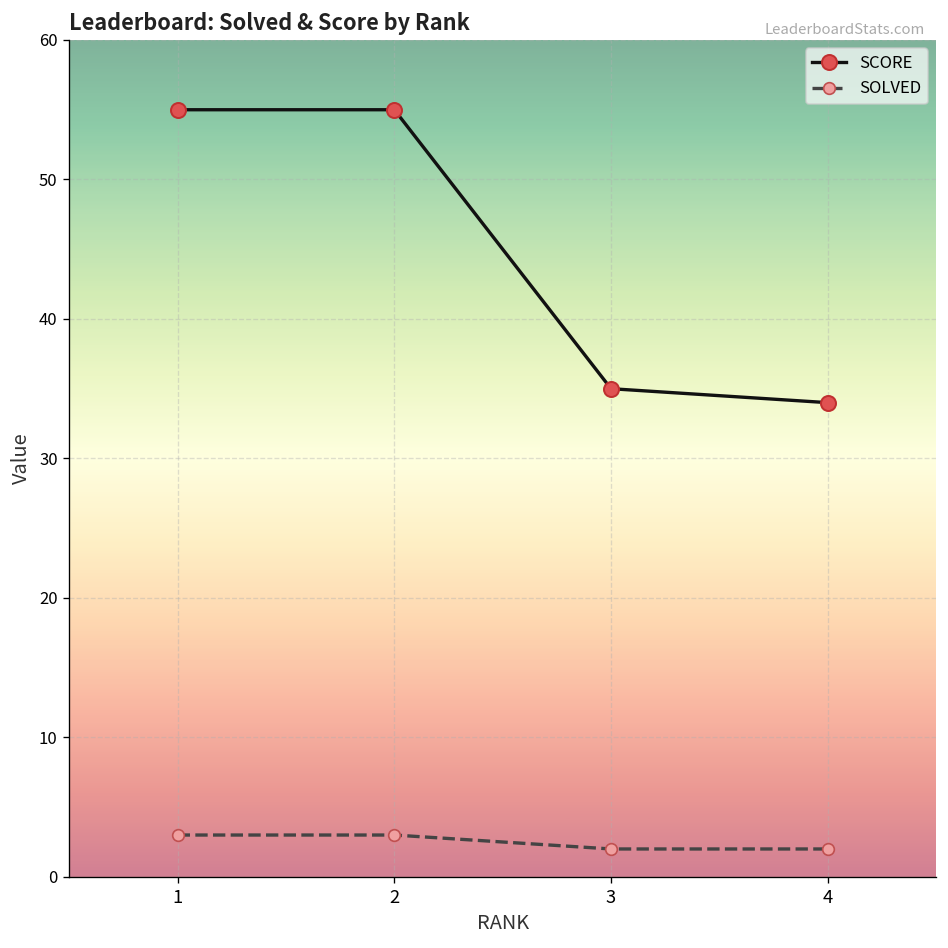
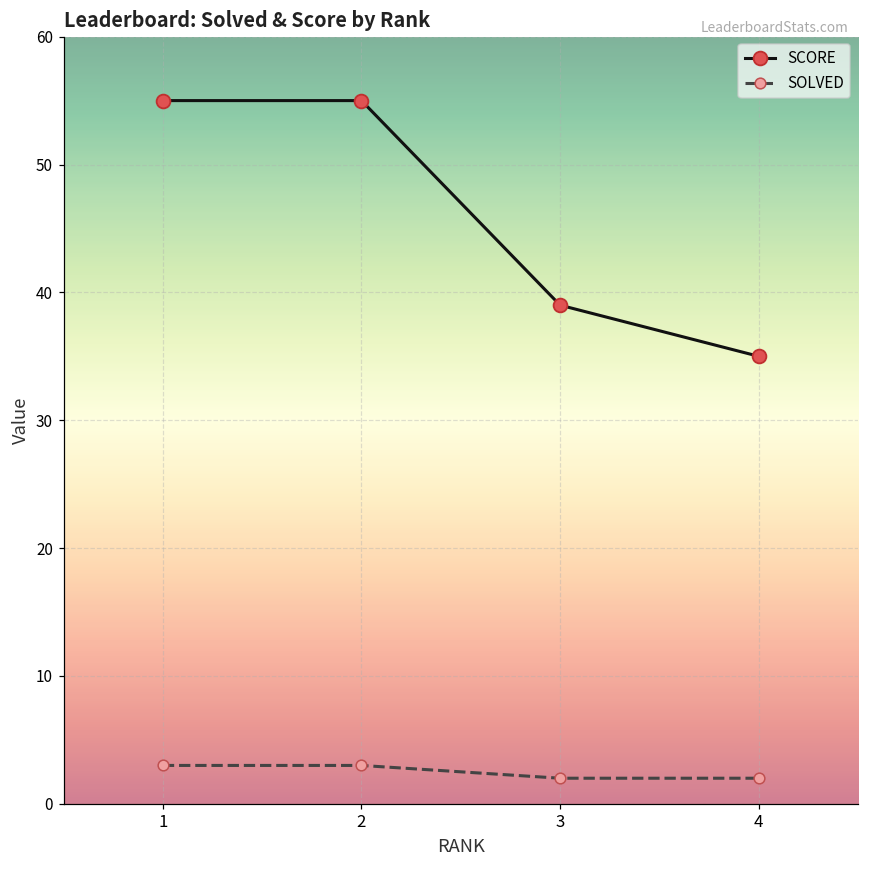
  {
    "SCORE": {
      "1": 55,
      "2": 55,
-     "3": 35,
-     "4": 34
+     "3": 39,
+     "4": 35
    },
    "SOLVED": {
      "1": 3,
      "2": 3,
      "3": 2,
      "4": 2
    }
  }
